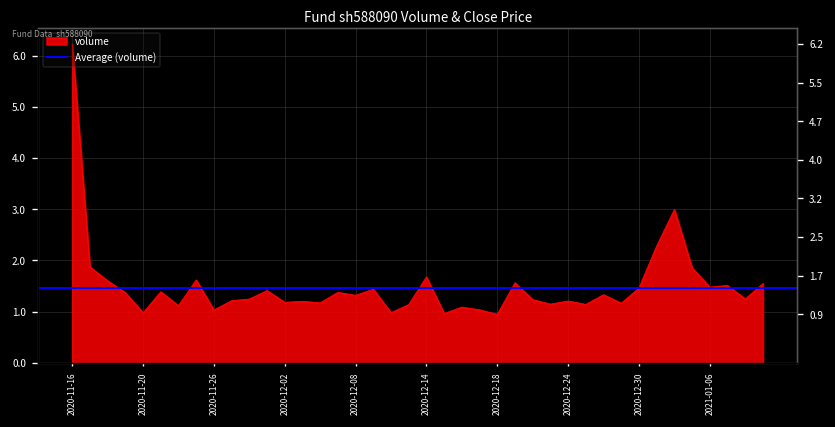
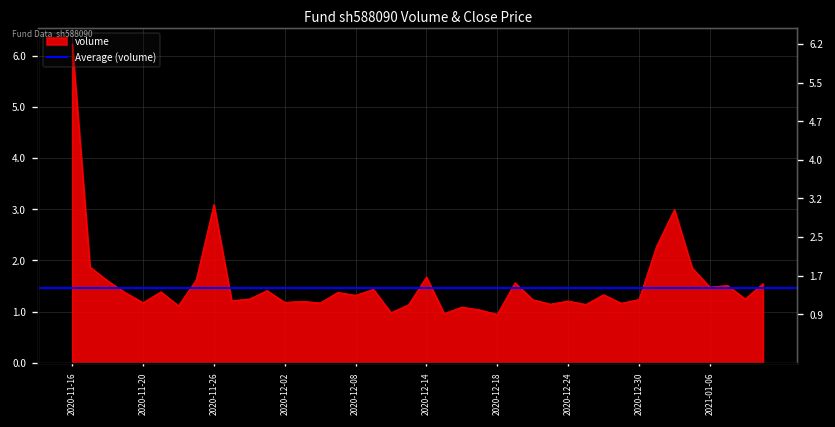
  {
-   "2020-11-20": 1.0,
-   "2020-11-26": 1.0,
+   "2020-11-20": 1.2,
+   "2020-11-26": 3.1,
    "2020-12-02": 1.2,
    "2020-12-08": 1.3,
    "2020-12-14": 1.7,
    "2020-12-18": 0.9,
    "2020-12-24": 1.2,
-   "2020-12-30": 1.5,
+   "2020-12-30": 1.2,
    "2021-01-06": 1.5
  }
